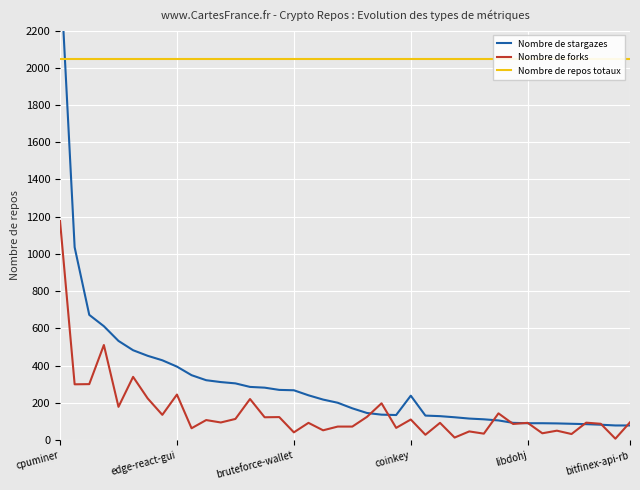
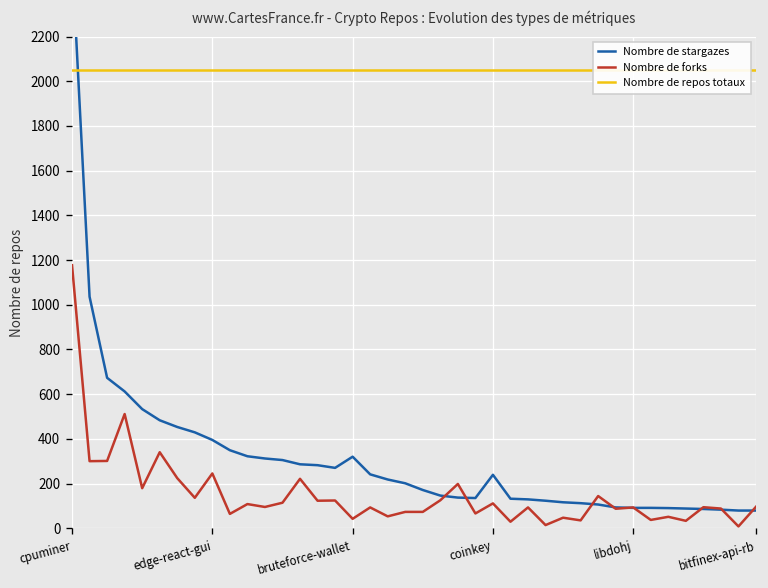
  {
    "Nombre de stargazes": {
      "edge-react-gui": 400,
-     "bruteforce-wallet": 270,
+     "bruteforce-wallet": 320,
      "coinkey": 240,
      "bitfinex-api-rb": 80
    },
    "Nombre de forks": {
      "cpuminer": 1180,
      "edge-react-gui": 250,
      "bruteforce-wallet": 40,
      "coinkey": 110,
      "bitfinex-api-rb": 100
    },
    "Nombre de repos totaux": {
      "cpuminer": 2050,
      "edge-react-gui": 2050,
      "bruteforce-wallet": 2050,
      "coinkey": 2050,
      "bitfinex-api-rb": 2050
    }
  }
